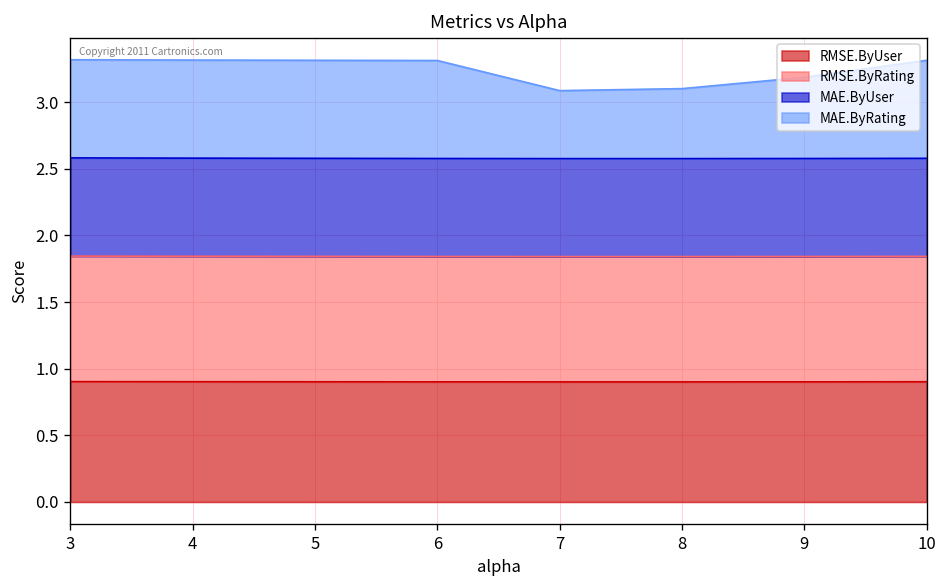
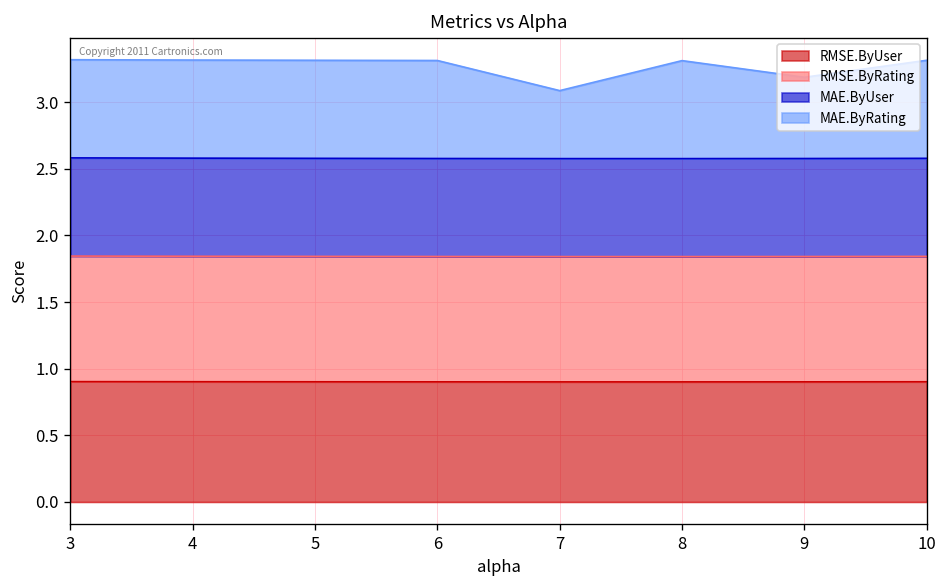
  {
    "RMSE.ByUser": {
      "3": 0.90,
      "4": 0.90,
      "5": 0.90,
      "6": 0.90,
      "7": 0.90,
      "8": 0.90,
      "9": 0.90,
      "10": 0.90
    },
    "RMSE.ByRating": {
      "3": 0.94,
      "4": 0.94,
      "5": 0.94,
      "6": 0.94,
      "7": 0.94,
      "8": 0.94,
      "9": 0.94,
      "10": 0.94
    },
    "MAE.ByUser": {
      "3": 0.74,
      "4": 0.74,
      "5": 0.74,
      "6": 0.74,
      "7": 0.74,
      "8": 0.74,
      "9": 0.74,
      "10": 0.74
    },
    "MAE.ByRating": {
      "3": 0.74,
      "5": 0.74,
      "6": 0.74,
      "7": 0.51,
-     "8": 0.53,
+     "8": 0.74,
      "10": 0.74
    }
  }
